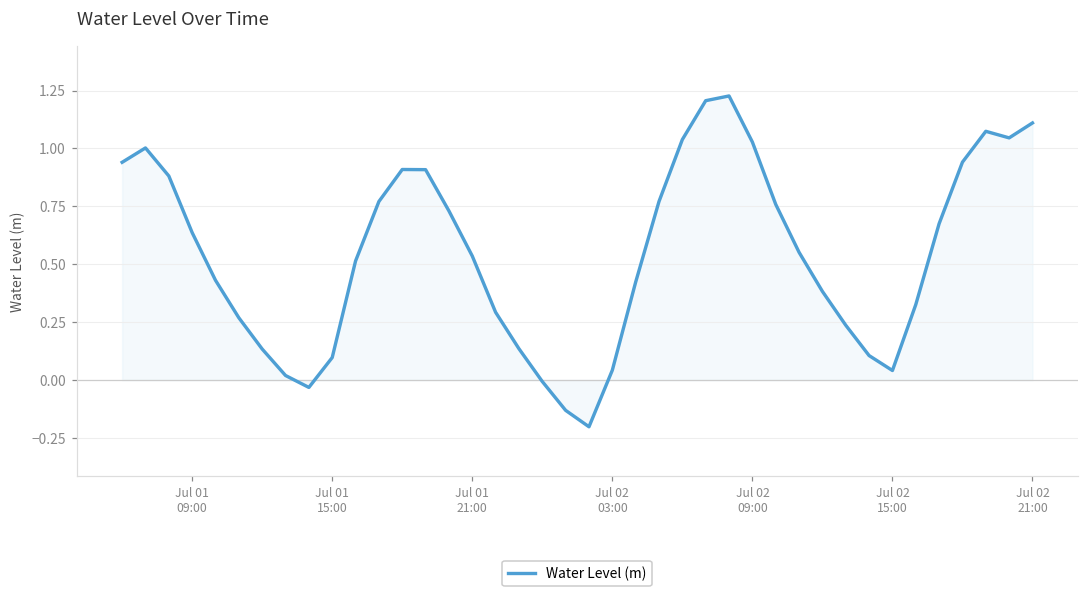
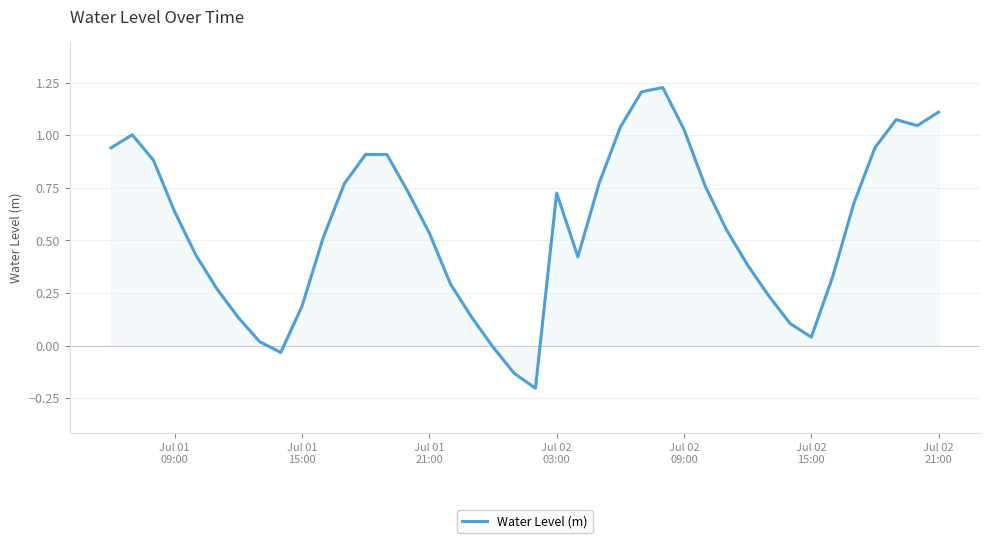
  {
    "Water Level (m)": {
-     "Jul 01 15:00": 0.10,
-     "Jul 02 03:00": 0.04
+     "Jul 01 15:00": 0.19,
+     "Jul 02 03:00": 0.73
    }
  }
